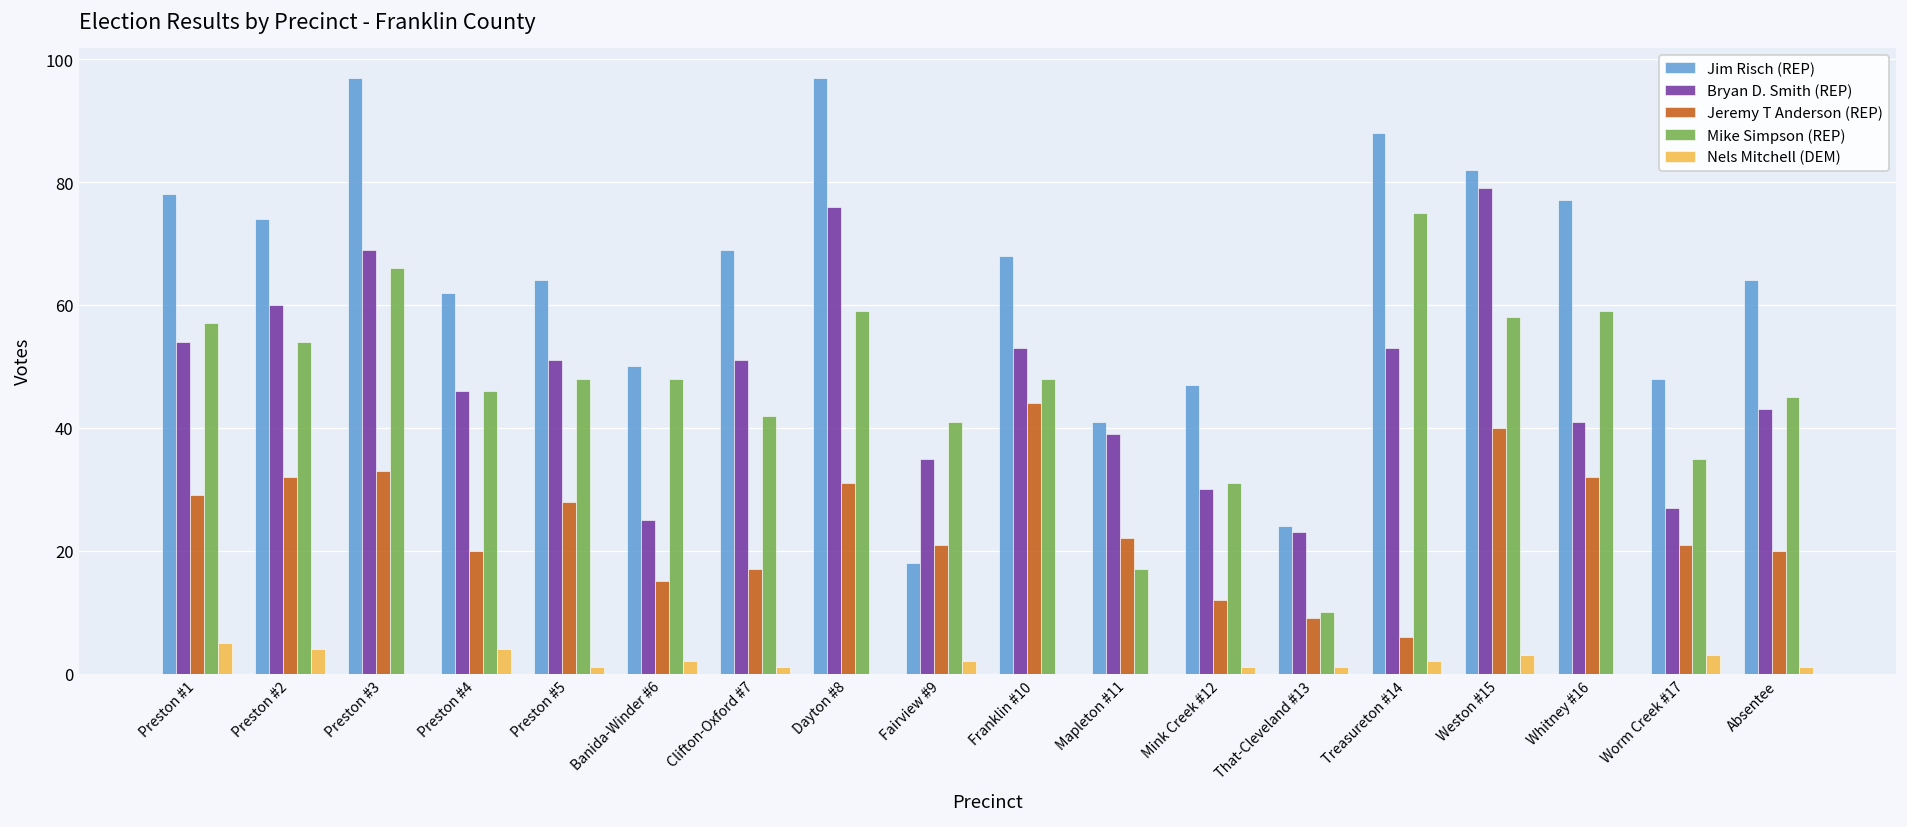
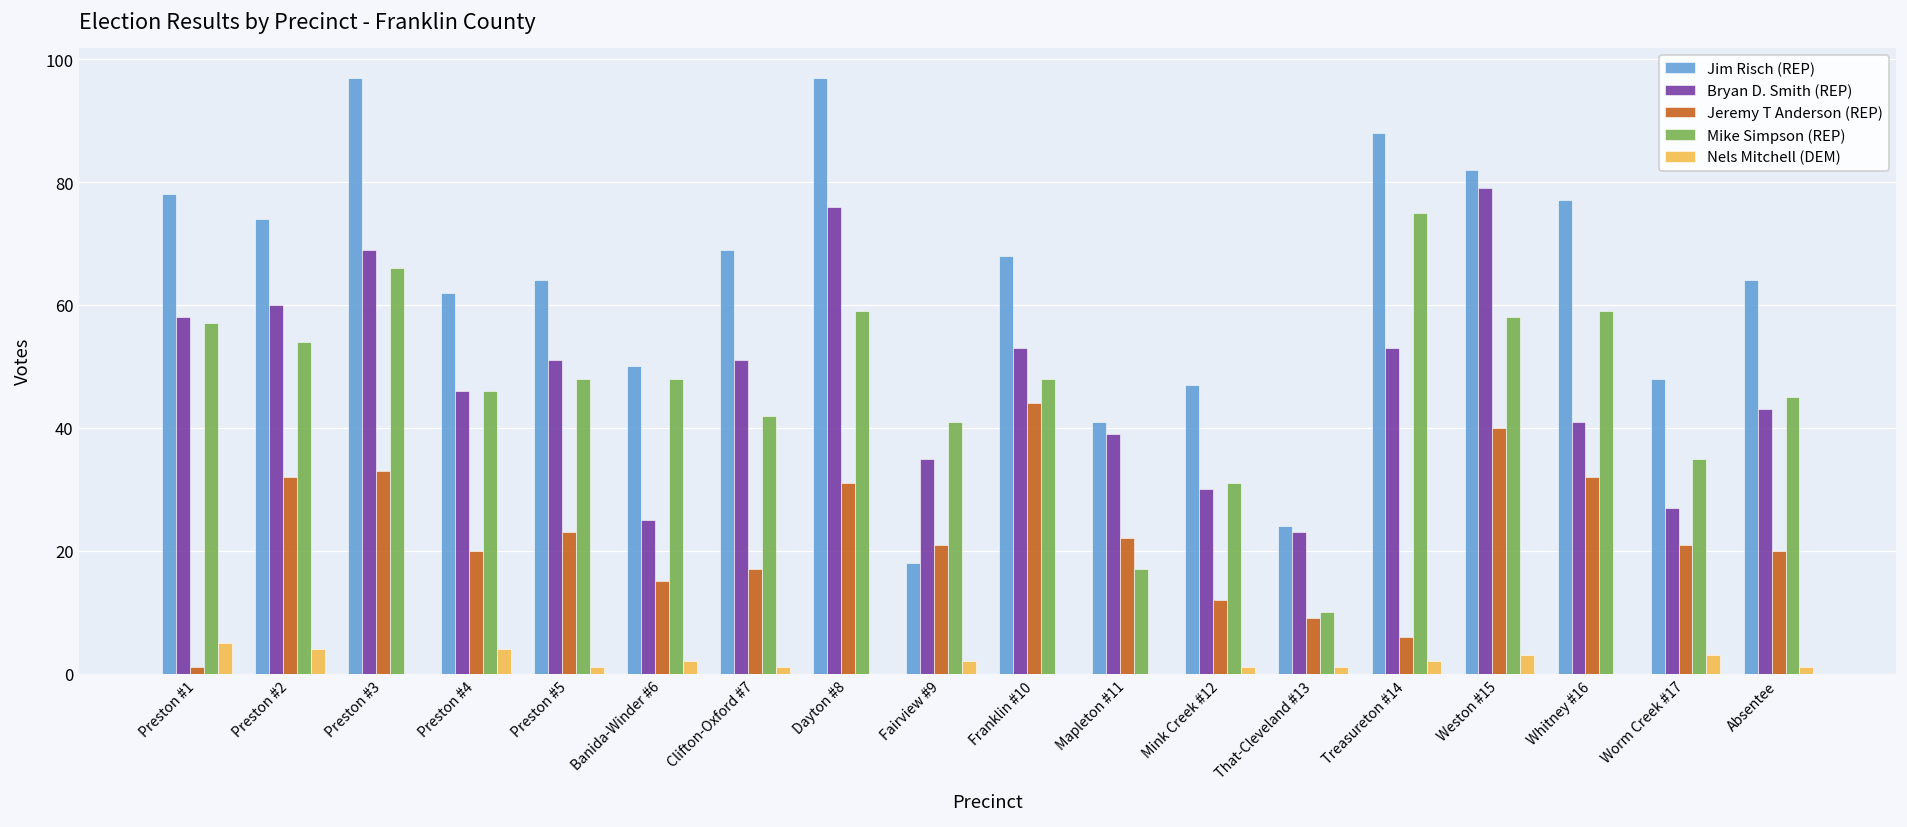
  {
    "Jim Risch (REP)": {
      "Preston #1": 78,
      "Preston #2": 74,
      "Preston #3": 97,
      "Preston #4": 62,
      "Preston #5": 64,
      "Banida-Winder #6": 50,
      "Clifton-Oxford #7": 69,
      "Dayton #8": 97,
      "Fairview #9": 18,
      "Franklin #10": 68,
      "Mapleton #11": 41,
      "Mink Creek #12": 47,
      "That-Cleveland #13": 24,
      "Treasureton #14": 88,
      "Weston #15": 82,
      "Whitney #16": 77,
      "Worm Creek #17": 48,
      "Absentee": 64
    },
    "Bryan D. Smith (REP)": {
-     "Preston #1": 54,
+     "Preston #1": 58,
      "Preston #2": 60,
      "Preston #3": 69,
      "Preston #4": 46,
      "Preston #5": 51,
      "Banida-Winder #6": 25,
      "Clifton-Oxford #7": 51,
      "Dayton #8": 76,
      "Fairview #9": 35,
      "Franklin #10": 53,
      "Mapleton #11": 39,
      "Mink Creek #12": 30,
      "That-Cleveland #13": 23,
      "Treasureton #14": 53,
      "Weston #15": 79,
      "Whitney #16": 41,
      "Worm Creek #17": 27,
      "Absentee": 43
    },
    "Jeremy T Anderson (REP)": {
-     "Preston #1": 29,
+     "Preston #1": 1,
      "Preston #2": 32,
      "Preston #3": 33,
      "Preston #4": 20,
-     "Preston #5": 28,
+     "Preston #5": 23,
      "Banida-Winder #6": 15,
      "Clifton-Oxford #7": 17,
      "Dayton #8": 31,
      "Fairview #9": 21,
      "Franklin #10": 44,
      "Mapleton #11": 22,
      "Mink Creek #12": 12,
      "That-Cleveland #13": 9,
      "Treasureton #14": 6,
      "Weston #15": 40,
      "Whitney #16": 32,
      "Worm Creek #17": 21,
      "Absentee": 20
    },
    "Mike Simpson (REP)": {
      "Preston #1": 57,
      "Preston #2": 54,
      "Preston #3": 66,
      "Preston #4": 46,
      "Preston #5": 48,
      "Banida-Winder #6": 48,
      "Clifton-Oxford #7": 42,
      "Dayton #8": 59,
      "Fairview #9": 41,
      "Franklin #10": 48,
      "Mapleton #11": 17,
      "Mink Creek #12": 31,
      "That-Cleveland #13": 10,
      "Treasureton #14": 75,
      "Weston #15": 58,
      "Whitney #16": 59,
      "Worm Creek #17": 35,
      "Absentee": 45
    },
    "Nels Mitchell (DEM)": {
      "Preston #1": 5,
      "Preston #2": 4,
      "Preston #3": 0,
      "Preston #4": 4,
      "Preston #5": 1,
      "Banida-Winder #6": 2,
      "Clifton-Oxford #7": 1,
      "Dayton #8": 0,
      "Fairview #9": 2,
      "Franklin #10": 0,
      "Mapleton #11": 0,
      "Mink Creek #12": 1,
      "That-Cleveland #13": 1,
      "Treasureton #14": 2,
      "Weston #15": 3,
      "Whitney #16": 0,
      "Worm Creek #17": 3,
      "Absentee": 1
    }
  }
